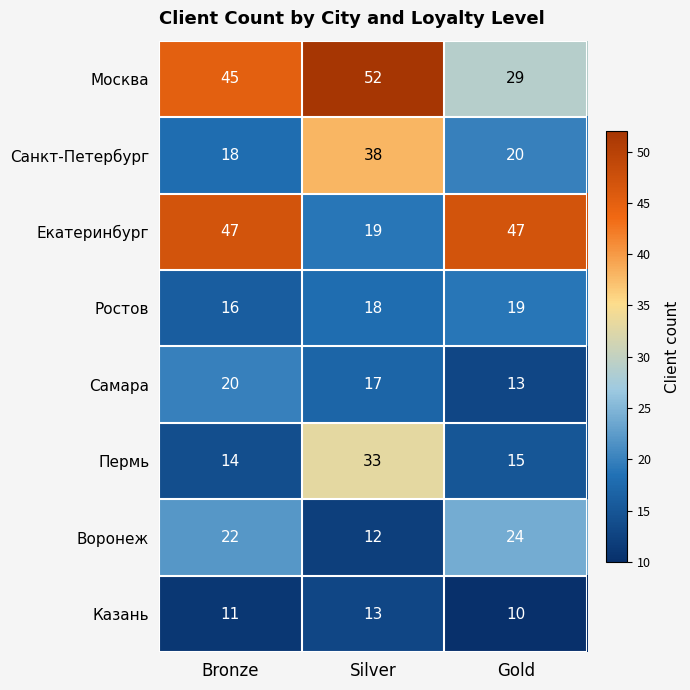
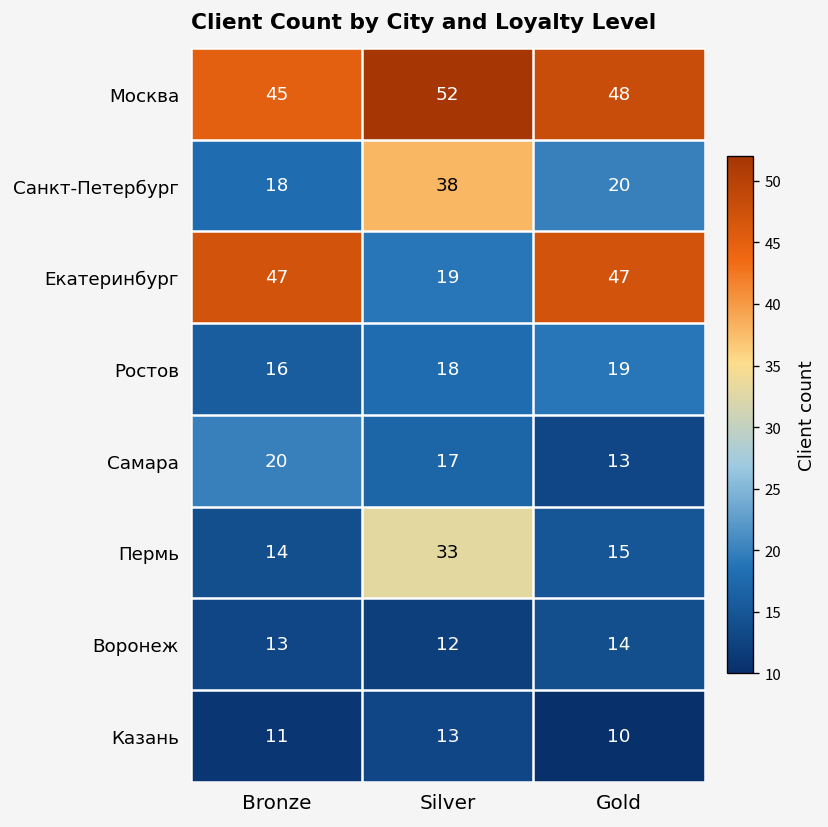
  {
    "Москва": {
      "Bronze": 45,
      "Silver": 52,
-     "Gold": 29
+     "Gold": 48
    },
    "Санкт-Петербург": {
      "Bronze": 18,
      "Silver": 38,
      "Gold": 20
    },
    "Екатеринбург": {
      "Bronze": 47,
      "Silver": 19,
      "Gold": 47
    },
    "Ростов": {
      "Bronze": 16,
      "Silver": 18,
      "Gold": 19
    },
    "Самара": {
      "Bronze": 20,
      "Silver": 17,
      "Gold": 13
    },
    "Пермь": {
      "Bronze": 14,
      "Silver": 33,
      "Gold": 15
    },
    "Воронеж": {
-     "Bronze": 22,
+     "Bronze": 13,
      "Silver": 12,
-     "Gold": 24
+     "Gold": 14
    },
    "Казань": {
      "Bronze": 11,
      "Silver": 13,
      "Gold": 10
    }
  }
